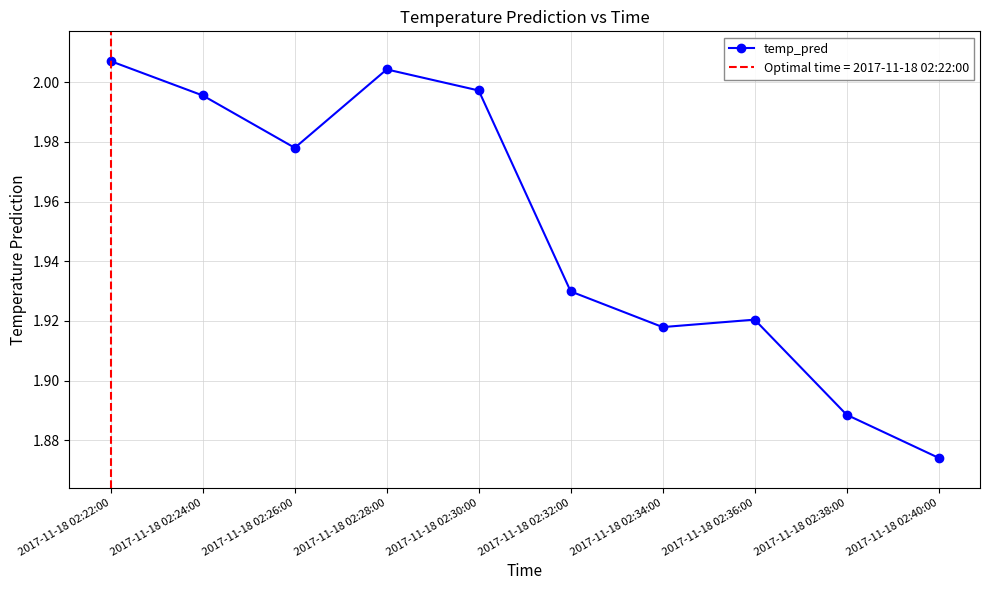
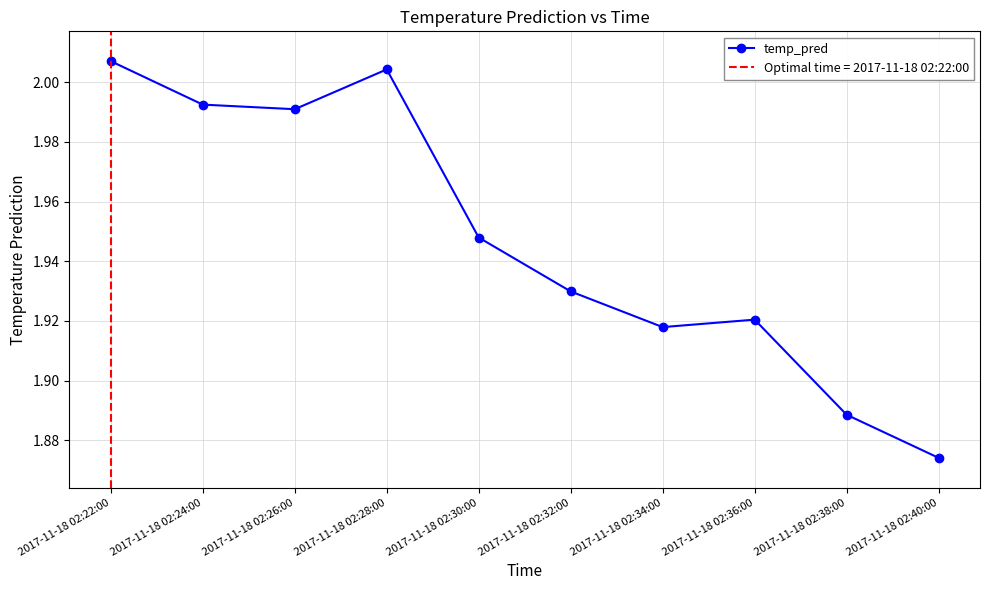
  {
    "2017-11-18 02:22:00": 2.007,
-   "2017-11-18 02:24:00": 1.996,
-   "2017-11-18 02:26:00": 1.978,
+   "2017-11-18 02:24:00": 1.993,
+   "2017-11-18 02:26:00": 1.991,
    "2017-11-18 02:28:00": 2.004,
-   "2017-11-18 02:30:00": 1.997,
+   "2017-11-18 02:30:00": 1.948,
    "2017-11-18 02:32:00": 1.930,
    "2017-11-18 02:34:00": 1.918,
    "2017-11-18 02:36:00": 1.920,
    "2017-11-18 02:38:00": 1.889,
    "2017-11-18 02:40:00": 1.874
  }
